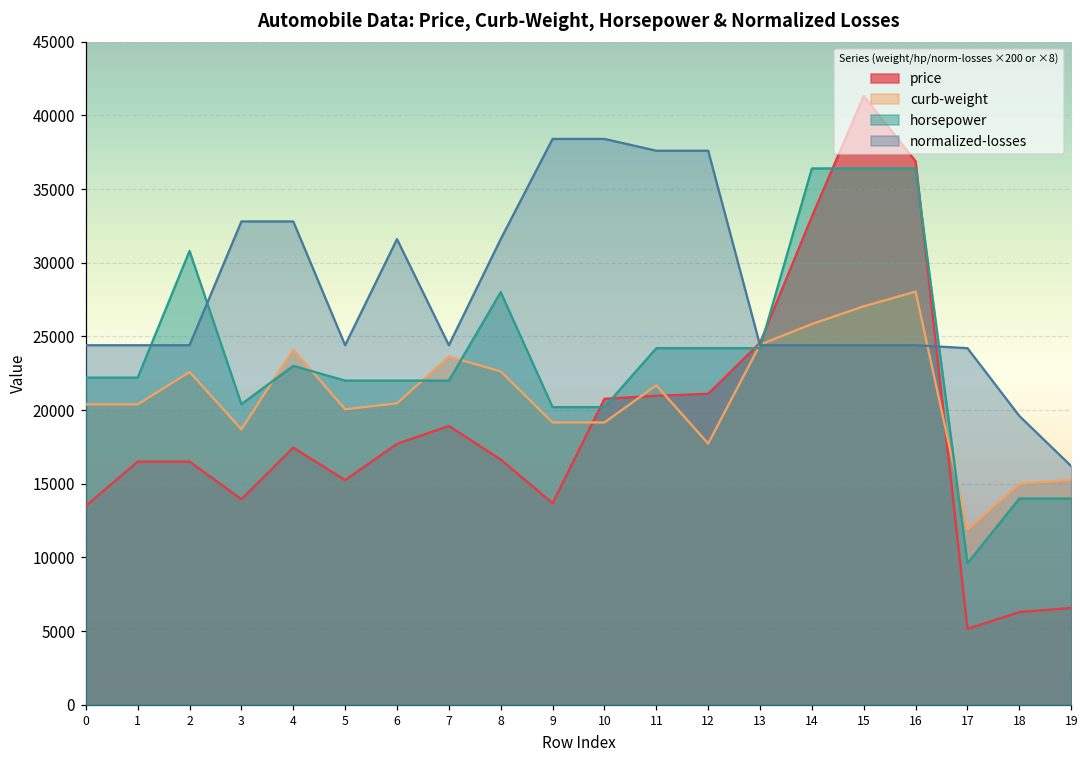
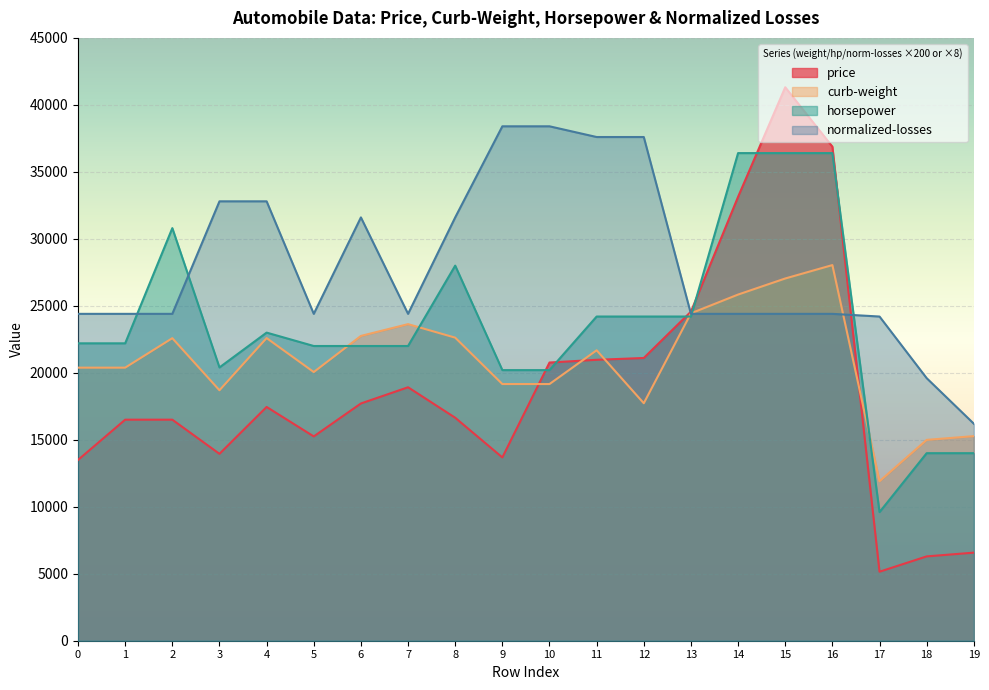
  {
    "price": {
      "0": 13500,
      "1": 16500,
      "2": 16500,
      "3": 14000,
      "4": 17500,
      "5": 15300,
      "6": 17700,
      "7": 18900,
      "8": 16600,
      "9": 13700,
      "10": 20800,
      "11": 21000,
      "12": 21100,
      "14": 33100,
      "16": 36900,
      "17": 5200,
      "18": 6300,
      "19": 6600
    },
    "curb-weight": {
      "0": 20400,
      "1": 20400,
      "2": 22600,
      "3": 18700,
-     "4": 24100,
+     "4": 22600,
      "5": 20100,
-     "6": 20500,
+     "6": 22800,
      "7": 23600,
      "8": 22600,
      "9": 19200,
      "10": 19200,
      "11": 21700,
      "12": 17700,
      "14": 25800,
      "15": 27000,
      "16": 28000,
      "17": 11900,
      "18": 15000,
      "19": 15300
    }
  }
